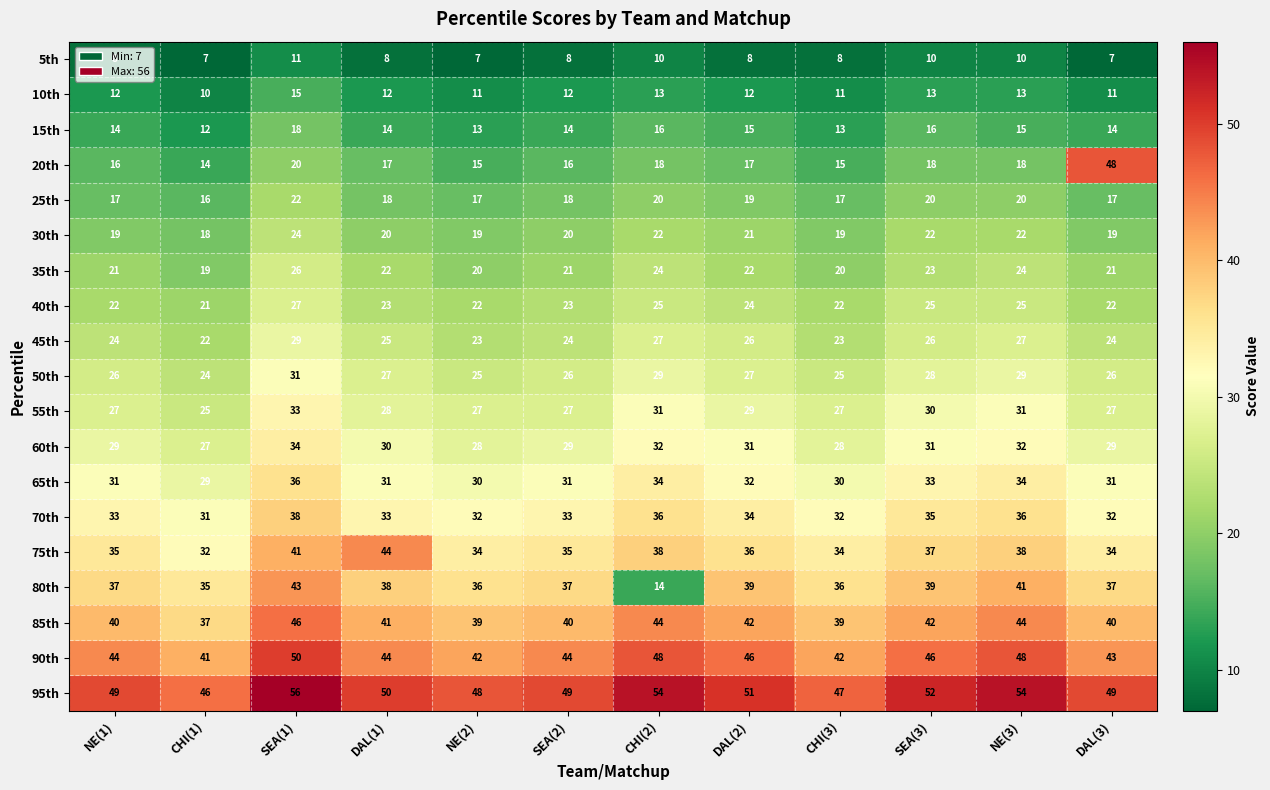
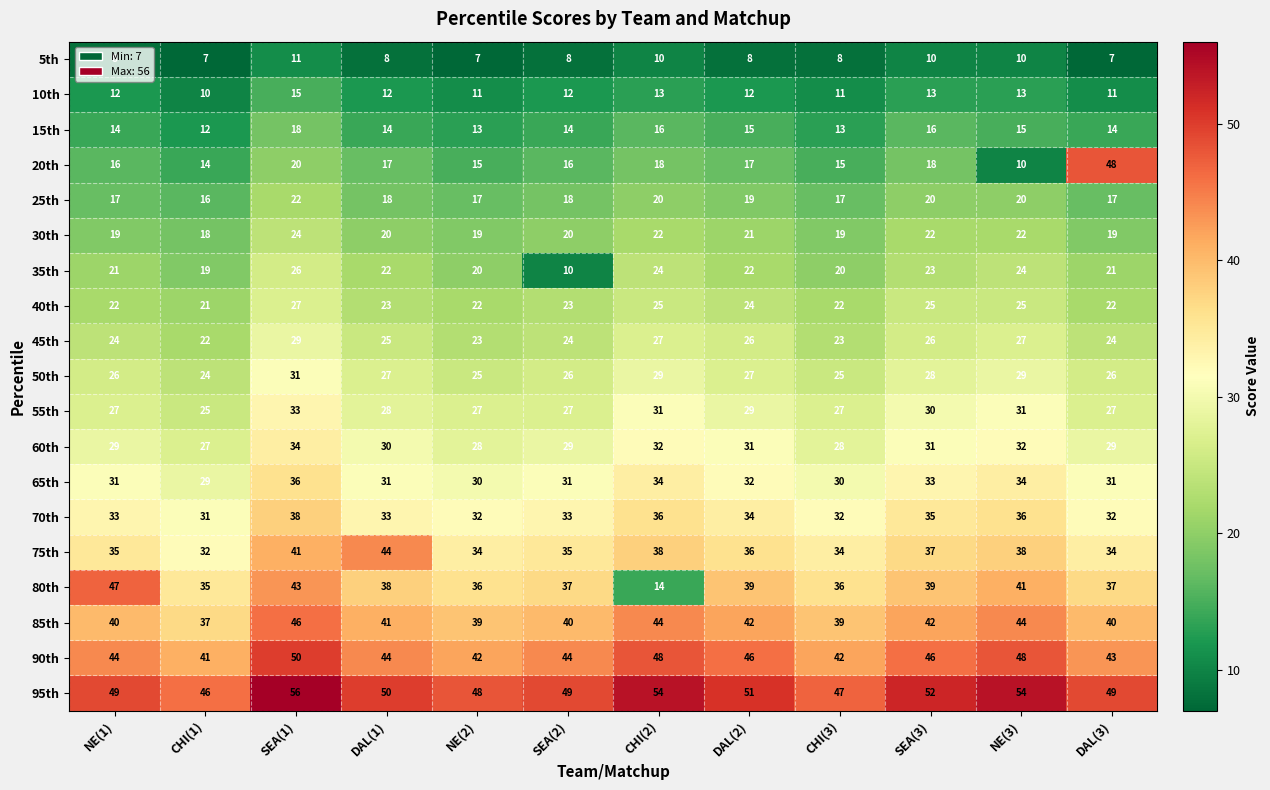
  {
    "20th": {
      "NE(1)": 16,
      "CHI(1)": 14,
      "SEA(1)": 20,
      "DAL(1)": 17,
      "NE(2)": 15,
      "SEA(2)": 16,
      "CHI(2)": 18,
      "DAL(2)": 17,
      "CHI(3)": 15,
      "SEA(3)": 18,
-     "NE(3)": 18,
+     "NE(3)": 10,
      "DAL(3)": 48
    },
    "35th": {
      "NE(1)": 21,
      "CHI(1)": 19,
      "SEA(1)": 26,
      "DAL(1)": 22,
      "NE(2)": 20,
-     "SEA(2)": 21,
+     "SEA(2)": 10,
      "CHI(2)": 24,
      "DAL(2)": 22,
      "CHI(3)": 20,
      "SEA(3)": 23,
      "NE(3)": 24,
      "DAL(3)": 21
    },
    "80th": {
-     "NE(1)": 37,
+     "NE(1)": 47,
      "CHI(1)": 35,
      "SEA(1)": 43,
      "DAL(1)": 38,
      "NE(2)": 36,
      "SEA(2)": 37,
      "CHI(2)": 14,
      "DAL(2)": 39,
      "CHI(3)": 36,
      "SEA(3)": 39,
      "NE(3)": 41,
      "DAL(3)": 37
    }
  }
